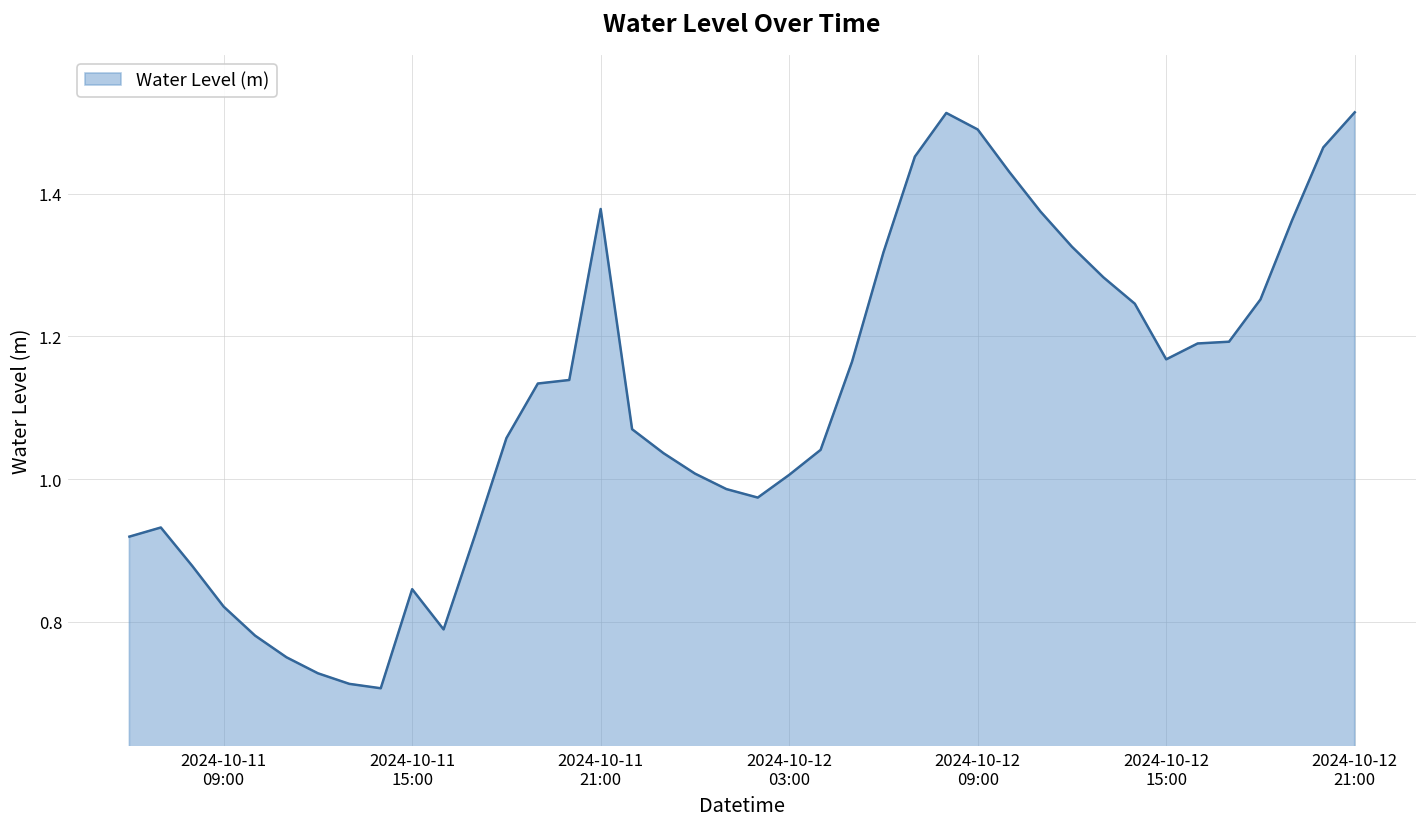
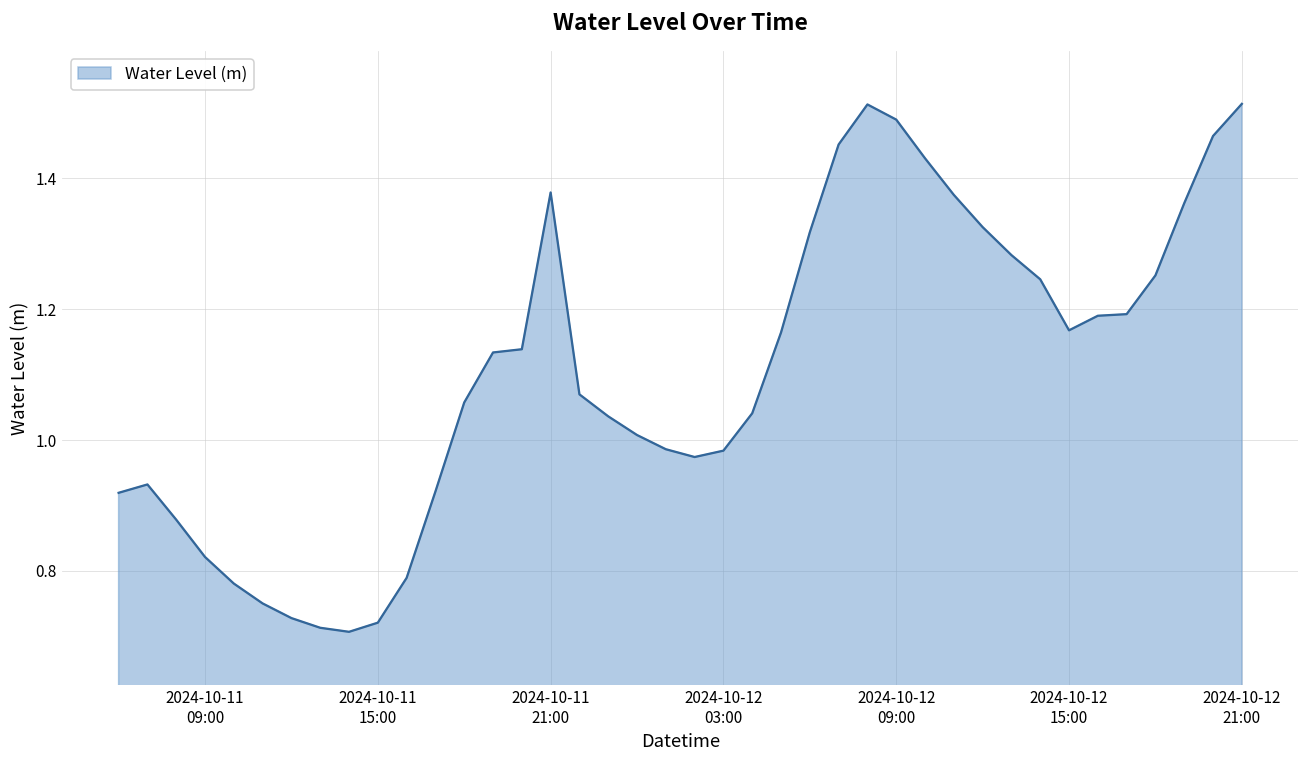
  {
    "2024-10-11 09:00": 0.82,
-   "2024-10-11 15:00": 0.85,
+   "2024-10-11 15:00": 0.72,
    "2024-10-11 21:00": 1.38,
-   "2024-10-12 03:00": 1.01,
+   "2024-10-12 03:00": 0.98,
    "2024-10-12 09:00": 1.49,
    "2024-10-12 15:00": 1.17,
    "2024-10-12 21:00": 1.51
  }
